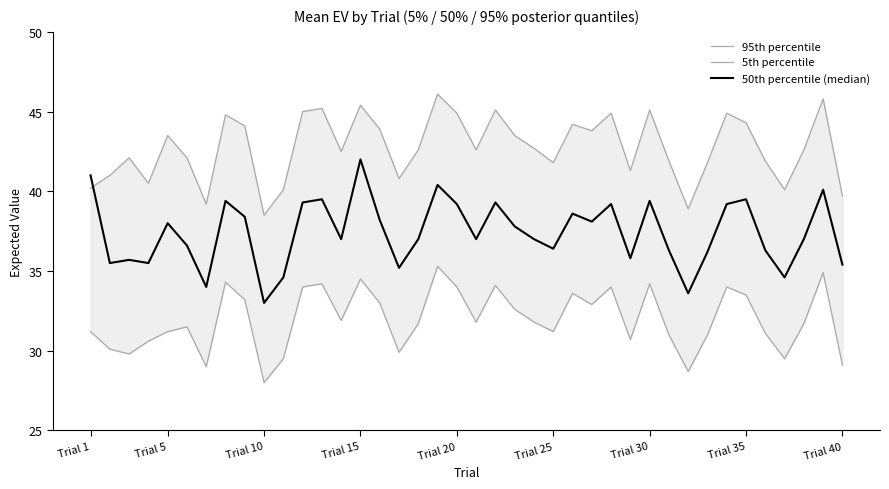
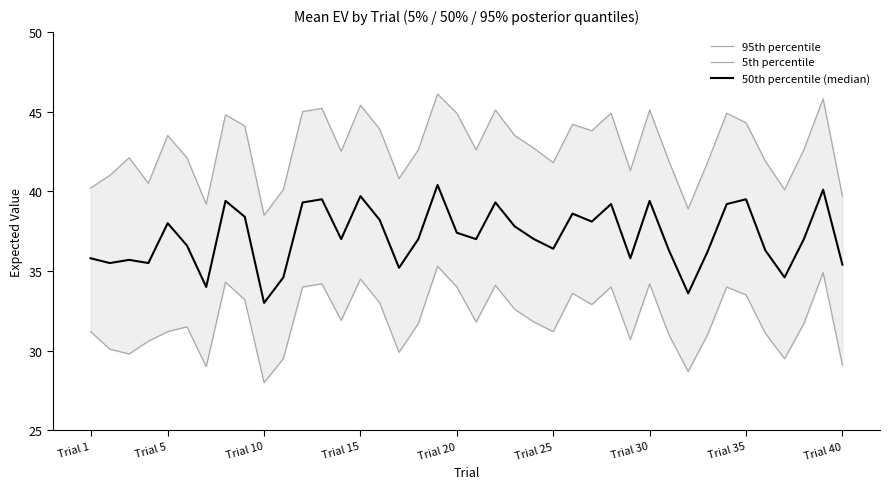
  {
    "50th percentile (median)": {
-     "Trial 1": 41.0,
+     "Trial 1": 35.8,
      "Trial 5": 38.0,
      "Trial 10": 33.0,
-     "Trial 15": 42.0,
-     "Trial 20": 39.2,
+     "Trial 15": 39.7,
+     "Trial 20": 37.4,
      "Trial 25": 36.4,
      "Trial 30": 39.4,
      "Trial 35": 39.5,
      "Trial 40": 35.4
    }
  }
